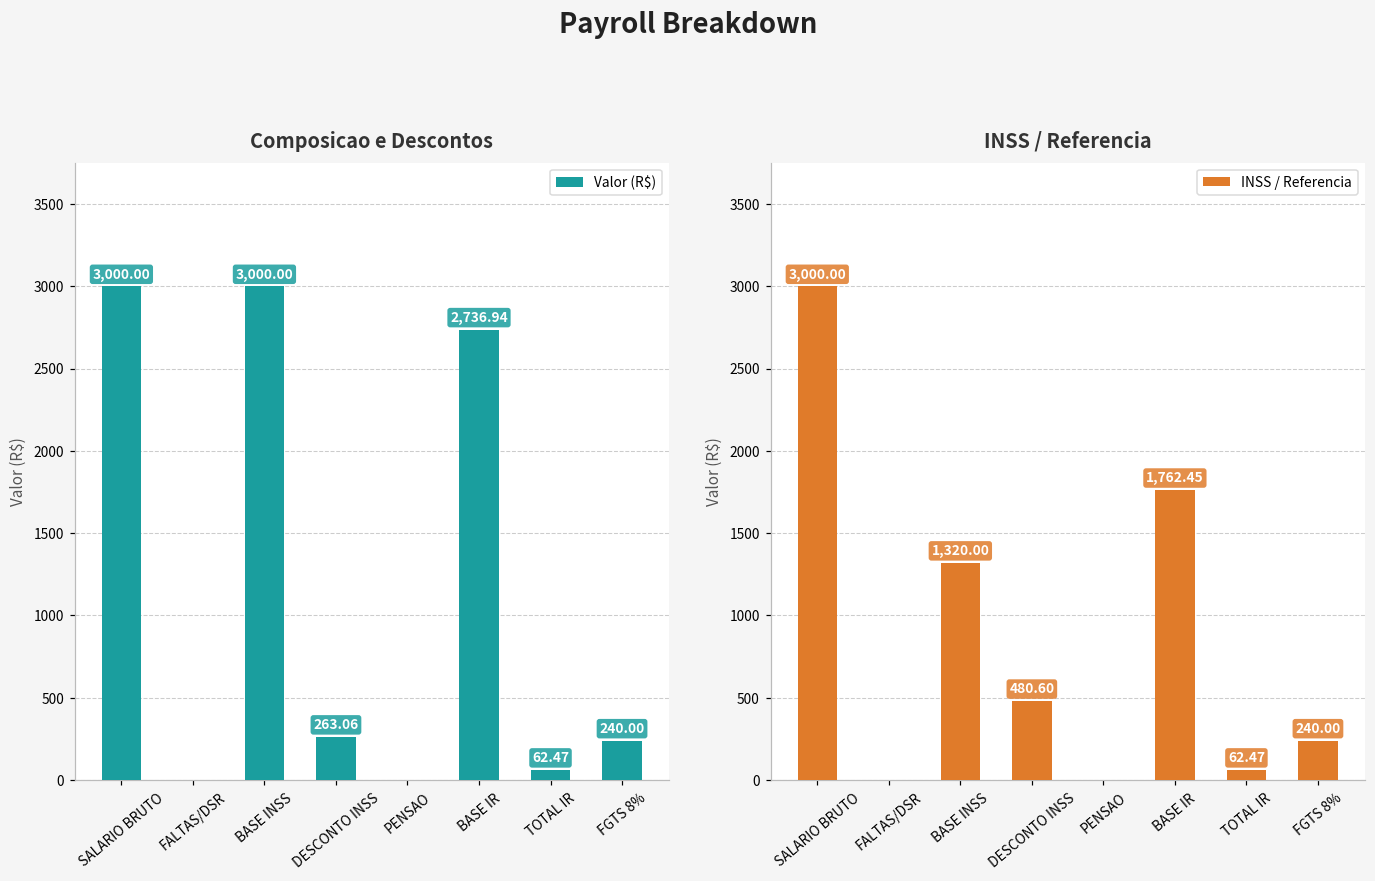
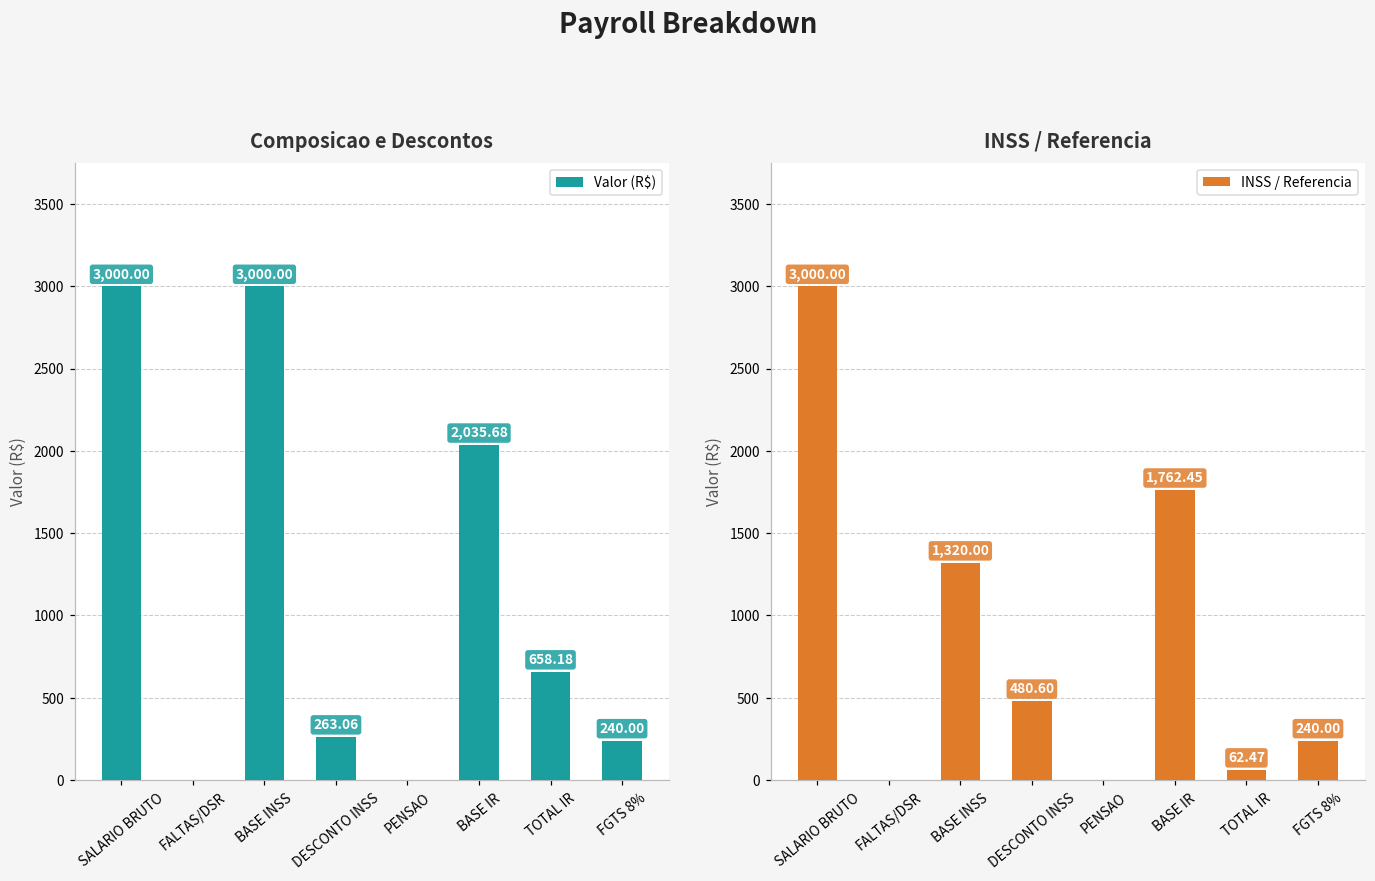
  {
    "Composicao e Descontos": {
-     "BASE IR": "2,736.94",
-     "TOTAL IR": "62.47"
+     "BASE IR": "2,035.68",
+     "TOTAL IR": "658.18"
    },
    "INSS / Referencia": {
      "FALTAS/DSR": "0",
      "PENSAO": "0"
    }
  }
